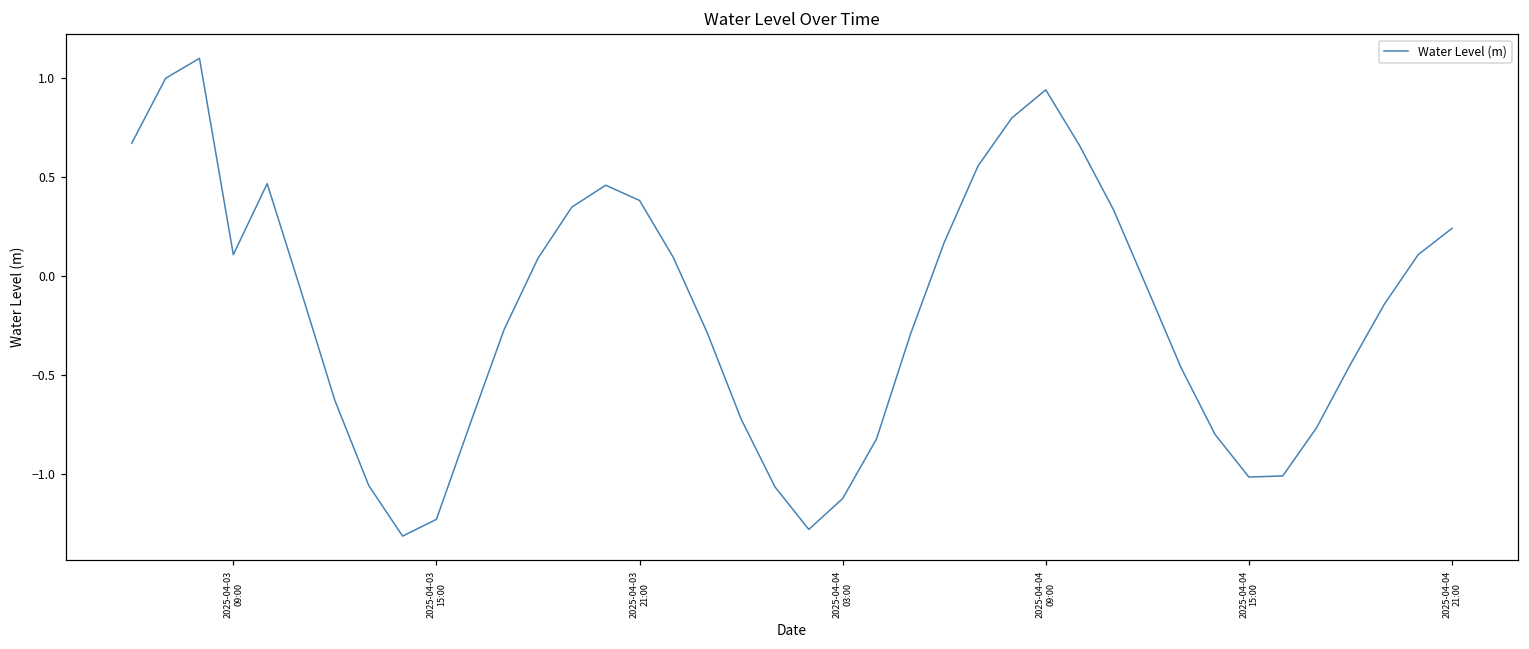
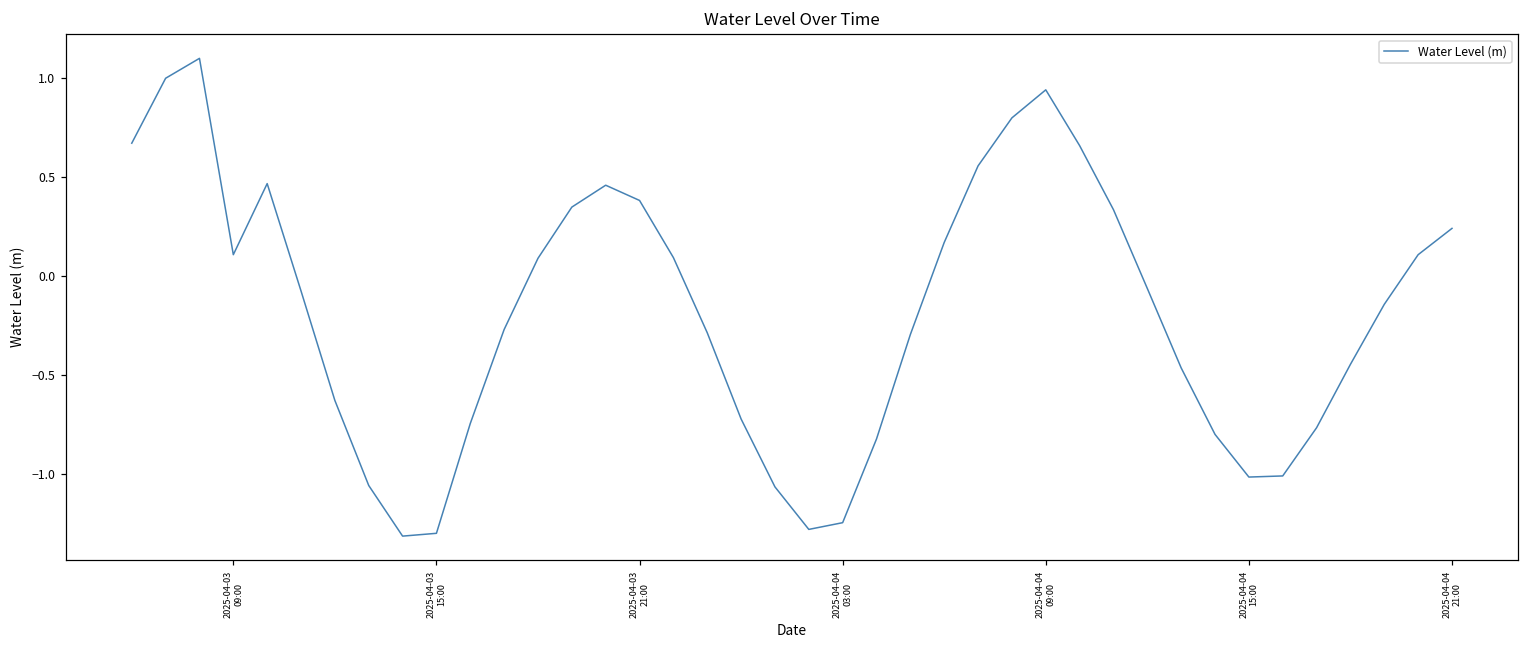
  {
    "2025-04-03 09:00": 0.11,
-   "2025-04-03 15:00": -1.23,
+   "2025-04-03 15:00": -1.30,
    "2025-04-03 21:00": 0.38,
-   "2025-04-04 03:00": -1.12,
+   "2025-04-04 03:00": -1.24,
    "2025-04-04 09:00": 0.94,
    "2025-04-04 15:00": -1.01,
    "2025-04-04 21:00": 0.24
  }
